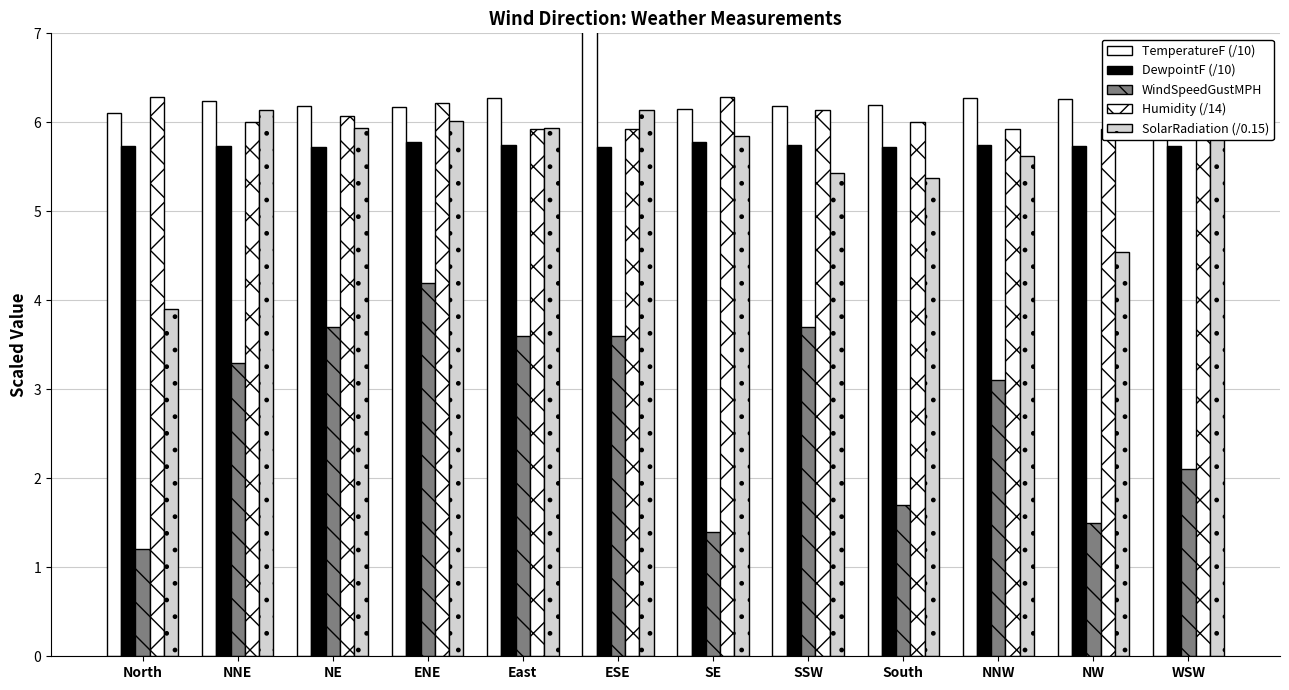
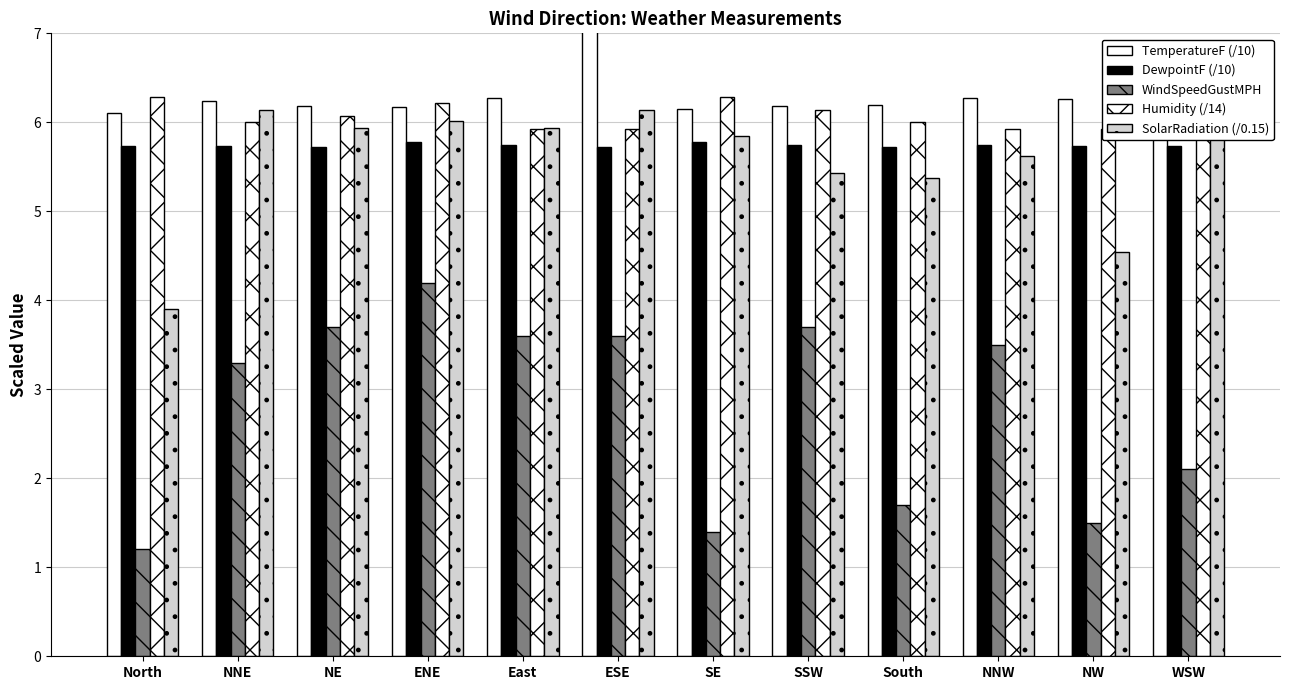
  {
    "DewpointF (/10)": {
      "North": 5.7,
      "NNE": 5.7,
      "NE": 5.7,
      "ENE": 5.8,
      "East": 5.8,
      "ESE": 5.7,
      "SE": 5.8,
      "SSW": 5.7,
      "South": 5.7,
      "NNW": 5.8,
      "NW": 5.7,
      "WSW": 5.7
    },
    "WindSpeedGustMPH": {
      "North": 1.2,
      "NNE": 3.3,
      "NE": 3.7,
      "ENE": 4.2,
      "East": 3.6,
      "ESE": 3.6,
      "SE": 1.4,
      "SSW": 3.7,
      "South": 1.7,
-     "NNW": 3.1,
+     "NNW": 3.5,
      "NW": 1.5,
      "WSW": 2.1
    },
    "SolarRadiation (/0.15)": {
      "North": 3.9,
      "NNE": 6.1,
      "NE": 5.9,
      "ENE": 6.0,
      "East": 5.9,
      "ESE": 6.1,
      "SE": 5.8,
      "SSW": 5.4,
      "South": 5.4,
      "NNW": 5.6,
      "NW": 4.5
    }
  }
